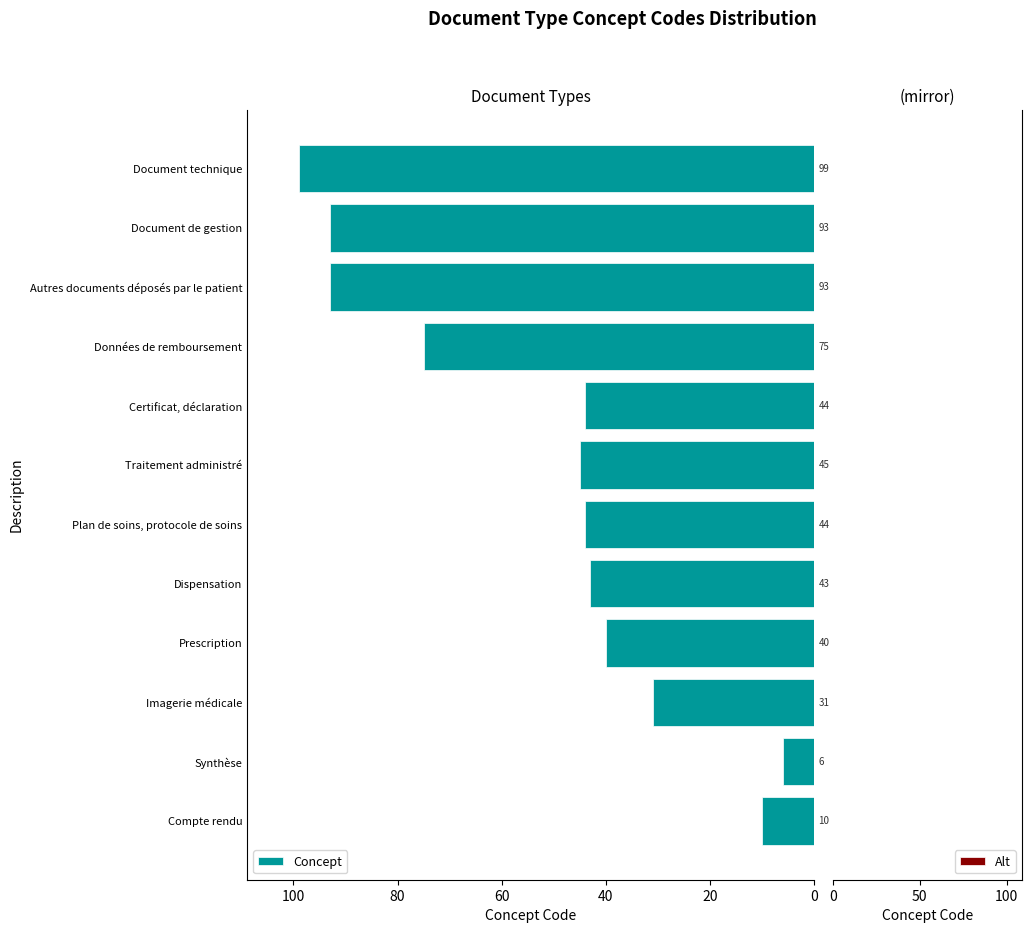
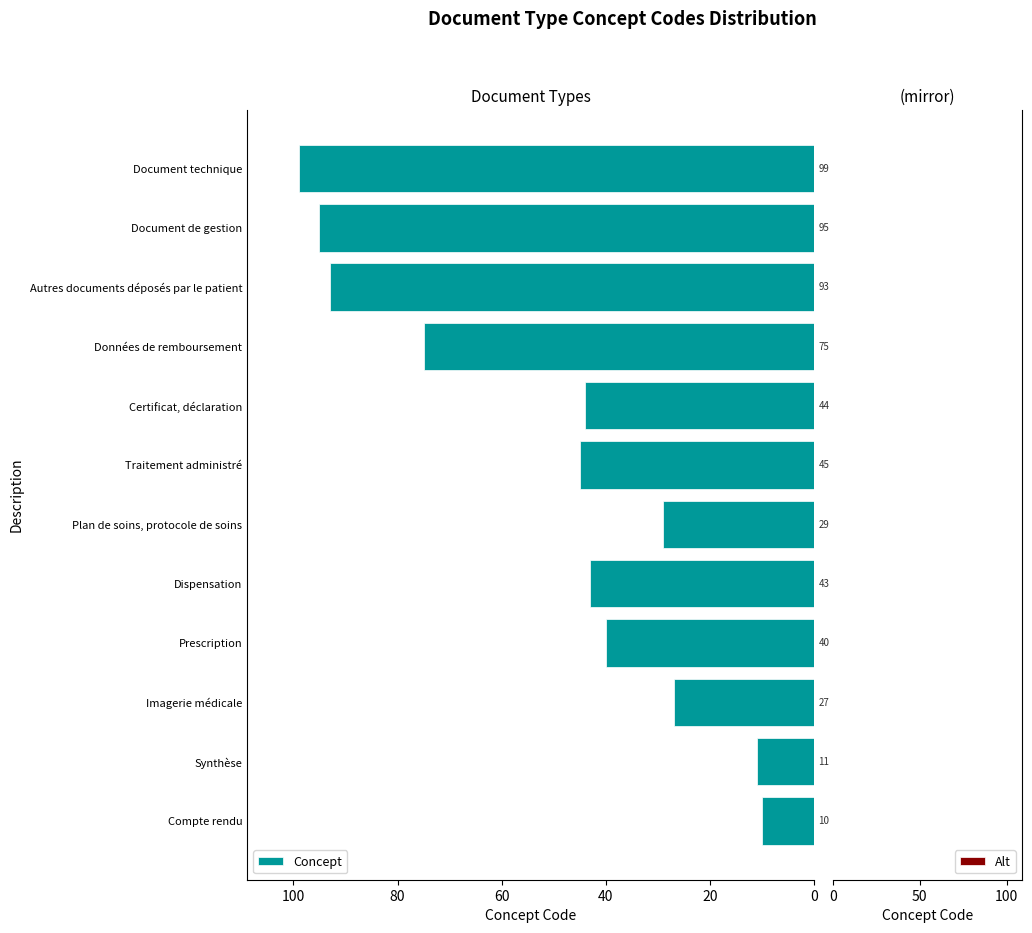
  {
    "Document Types": {
-     "Document de gestion": 93,
-     "Plan de soins, protocole de soins": 44,
-     "Imagerie médicale": 31,
-     "Synthèse": 6
+     "Document de gestion": 95,
+     "Plan de soins, protocole de soins": 29,
+     "Imagerie médicale": 27,
+     "Synthèse": 11
    }
  }
